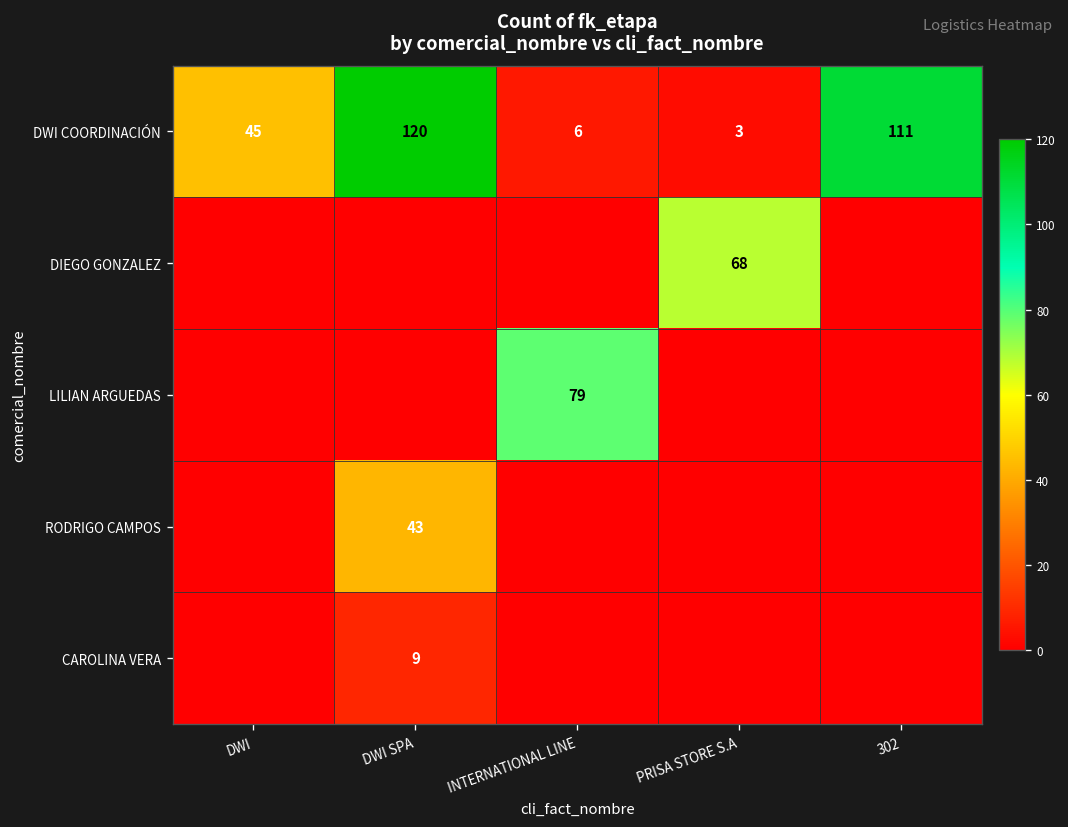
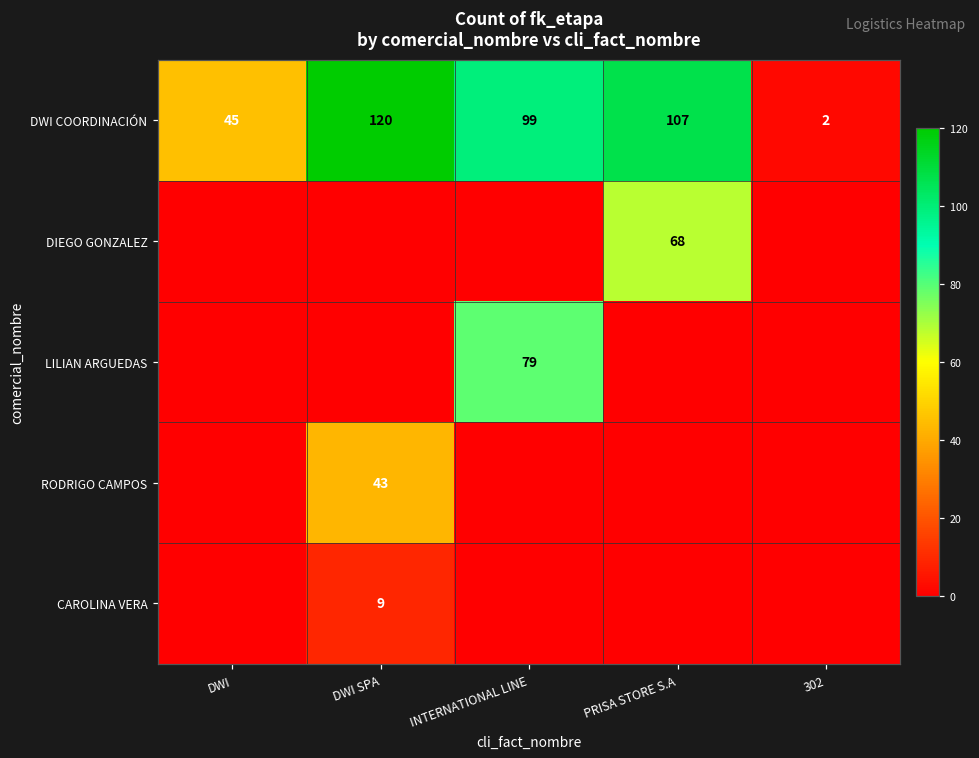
  {
    "DWI COORDINACIÓN": {
      "DWI": 45,
      "DWI SPA": 120,
-     "INTERNATIONAL LINE": 6,
-     "PRISA STORE S.A": 3,
-     "302": 111
+     "INTERNATIONAL LINE": 99,
+     "PRISA STORE S.A": 107,
+     "302": 2
    },
    "DIEGO GONZALEZ": {
      "PRISA STORE S.A": 68
    },
    "LILIAN ARGUEDAS": {
      "INTERNATIONAL LINE": 79
    },
    "RODRIGO CAMPOS": {
      "DWI SPA": 43
    },
    "CAROLINA VERA": {
      "DWI SPA": 9
    }
  }
